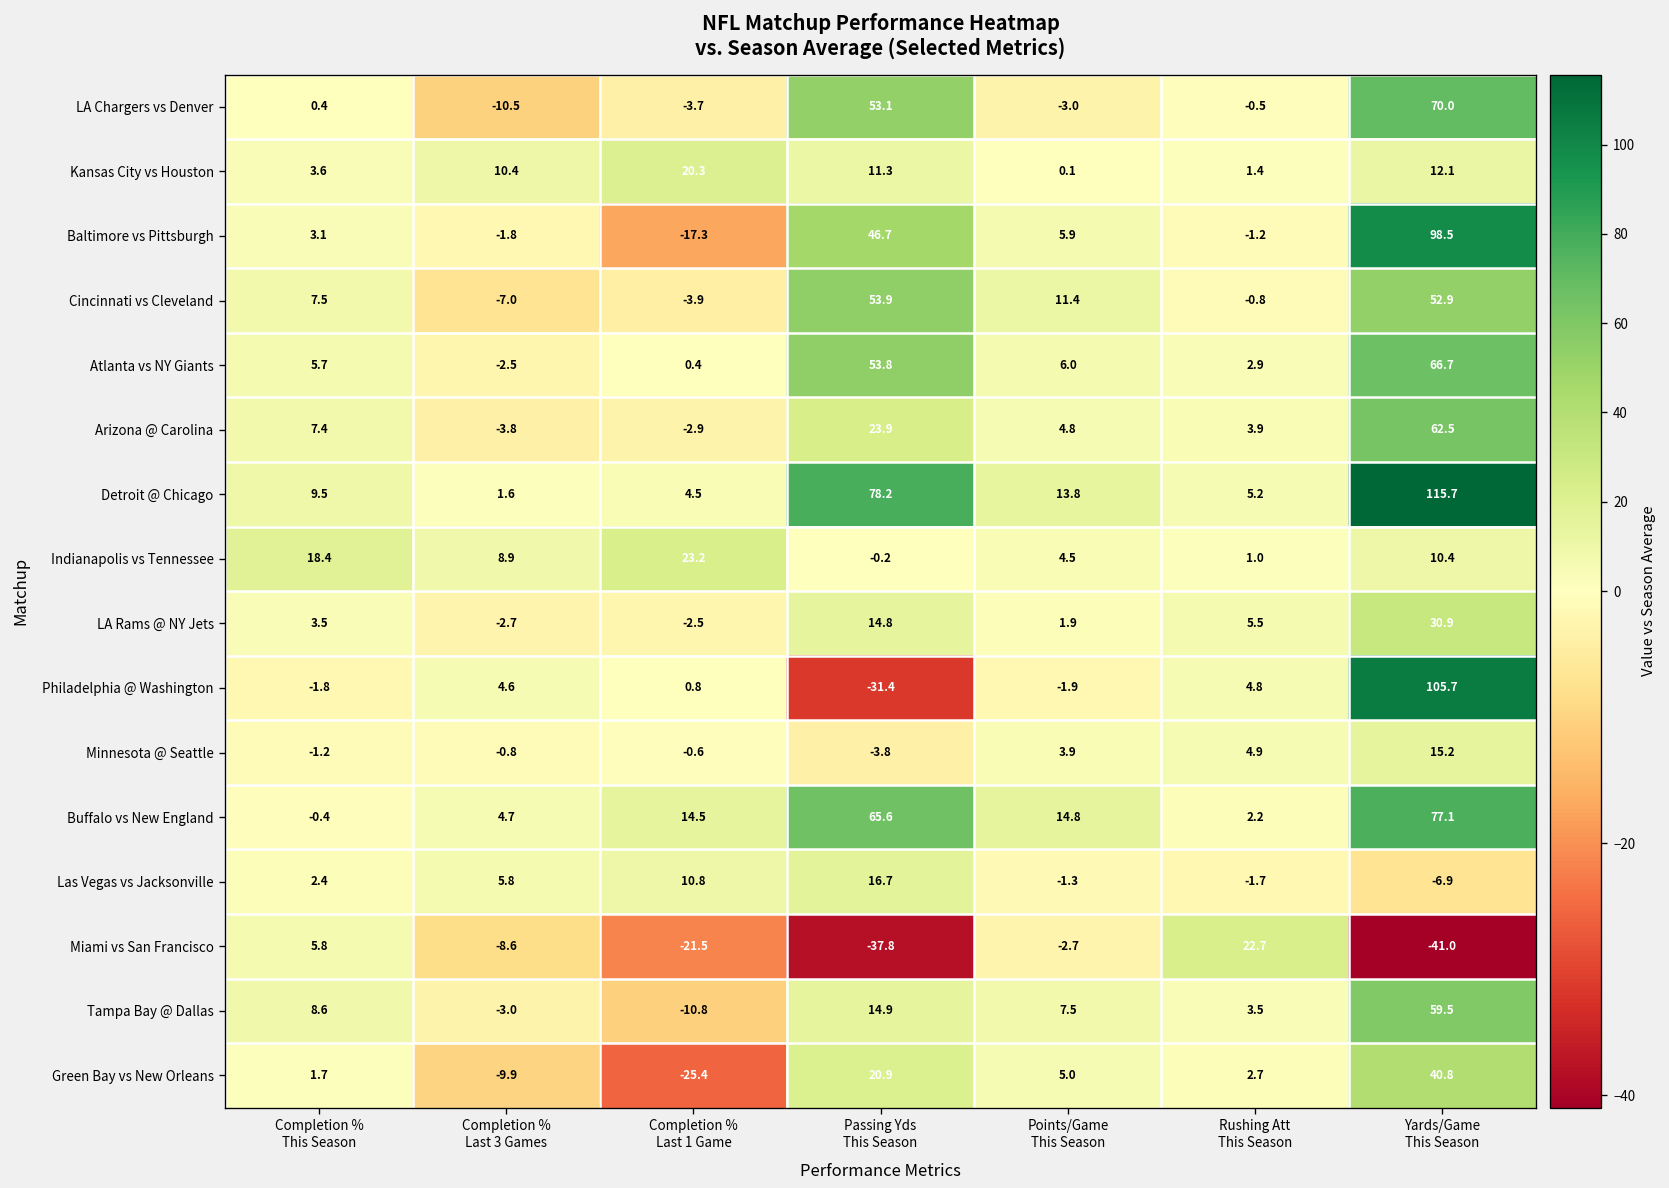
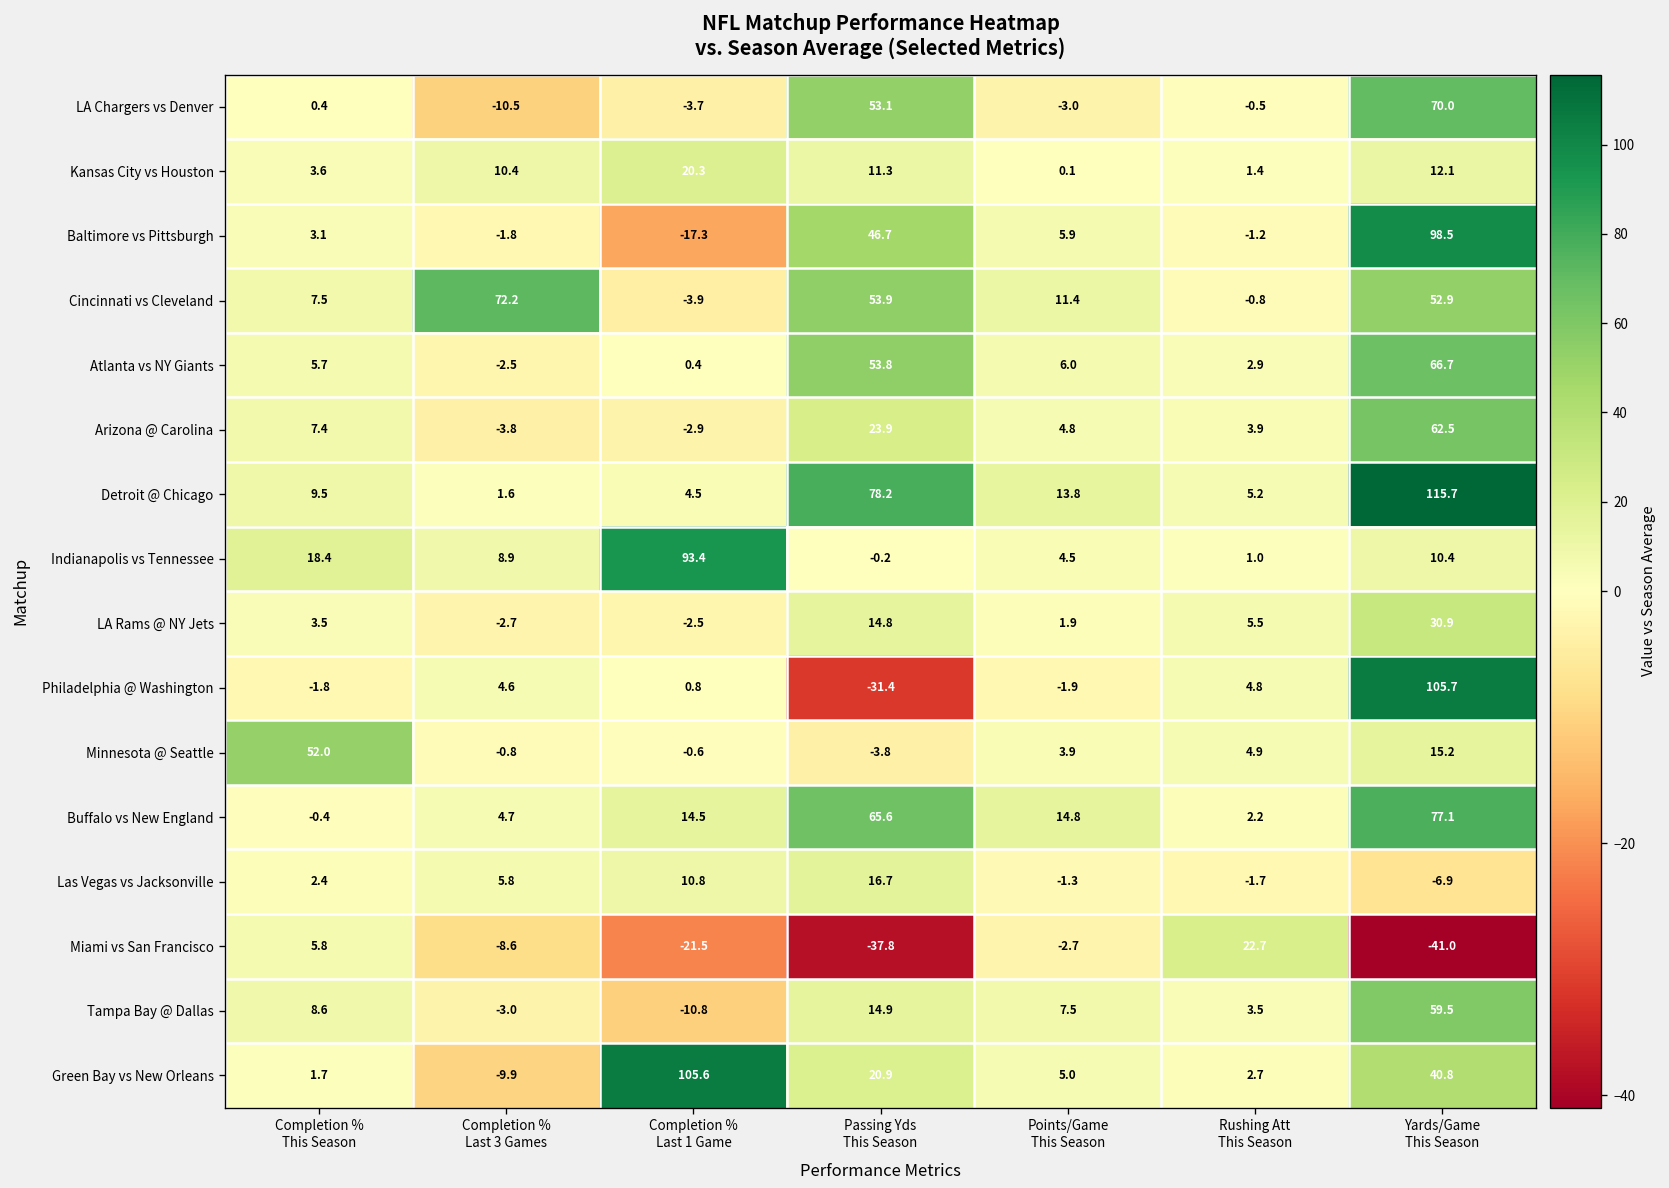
  {
    "LA Chargers vs Denver": {
      "Completion % This Season": 0.4,
      "Completion % Last 3 Games": -10.5,
      "Completion % Last 1 Game": -3.7,
      "Passing Yds This Season": 53.1,
      "Points/Game This Season": -3.0,
      "Rushing Att This Season": -0.5,
      "Yards/Game This Season": 70.0
    },
    "Kansas City vs Houston": {
      "Completion % This Season": 3.6,
      "Completion % Last 3 Games": 10.4,
      "Completion % Last 1 Game": 20.3,
      "Passing Yds This Season": 11.3,
      "Points/Game This Season": 0.1,
      "Rushing Att This Season": 1.4,
      "Yards/Game This Season": 12.1
    },
    "Baltimore vs Pittsburgh": {
      "Completion % This Season": 3.1,
      "Completion % Last 3 Games": -1.8,
      "Completion % Last 1 Game": -17.3,
      "Passing Yds This Season": 46.7,
      "Points/Game This Season": 5.9,
      "Rushing Att This Season": -1.2,
      "Yards/Game This Season": 98.5
    },
    "Cincinnati vs Cleveland": {
      "Completion % This Season": 7.5,
-     "Completion % Last 3 Games": -7.0,
+     "Completion % Last 3 Games": 72.2,
      "Completion % Last 1 Game": -3.9,
      "Passing Yds This Season": 53.9,
      "Points/Game This Season": 11.4,
      "Rushing Att This Season": -0.8,
      "Yards/Game This Season": 52.9
    },
    "Atlanta vs NY Giants": {
      "Completion % This Season": 5.7,
      "Completion % Last 3 Games": -2.5,
      "Completion % Last 1 Game": 0.4,
      "Passing Yds This Season": 53.8,
      "Points/Game This Season": 6.0,
      "Rushing Att This Season": 2.9,
      "Yards/Game This Season": 66.7
    },
    "Arizona @ Carolina": {
      "Completion % This Season": 7.4,
      "Completion % Last 3 Games": -3.8,
      "Completion % Last 1 Game": -2.9,
      "Passing Yds This Season": 23.9,
      "Points/Game This Season": 4.8,
      "Rushing Att This Season": 3.9,
      "Yards/Game This Season": 62.5
    },
    "Detroit @ Chicago": {
      "Completion % This Season": 9.5,
      "Completion % Last 3 Games": 1.6,
      "Completion % Last 1 Game": 4.5,
      "Passing Yds This Season": 78.2,
      "Points/Game This Season": 13.8,
      "Rushing Att This Season": 5.2,
      "Yards/Game This Season": 115.7
    },
    "Indianapolis vs Tennessee": {
      "Completion % This Season": 18.4,
      "Completion % Last 3 Games": 8.9,
-     "Completion % Last 1 Game": 23.2,
+     "Completion % Last 1 Game": 93.4,
      "Passing Yds This Season": -0.2,
      "Points/Game This Season": 4.5,
      "Rushing Att This Season": 1.0,
      "Yards/Game This Season": 10.4
    },
    "LA Rams @ NY Jets": {
      "Completion % This Season": 3.5,
      "Completion % Last 3 Games": -2.7,
      "Completion % Last 1 Game": -2.5,
      "Passing Yds This Season": 14.8,
      "Points/Game This Season": 1.9,
      "Rushing Att This Season": 5.5,
      "Yards/Game This Season": 30.9
    },
    "Philadelphia @ Washington": {
      "Completion % This Season": -1.8,
      "Completion % Last 3 Games": 4.6,
      "Completion % Last 1 Game": 0.8,
      "Passing Yds This Season": -31.4,
      "Points/Game This Season": -1.9,
      "Rushing Att This Season": 4.8,
      "Yards/Game This Season": 105.7
    },
    "Minnesota @ Seattle": {
-     "Completion % This Season": -1.2,
+     "Completion % This Season": 52.0,
      "Completion % Last 3 Games": -0.8,
      "Completion % Last 1 Game": -0.6,
      "Passing Yds This Season": -3.8,
      "Points/Game This Season": 3.9,
      "Rushing Att This Season": 4.9,
      "Yards/Game This Season": 15.2
    },
    "Buffalo vs New England": {
      "Completion % This Season": -0.4,
      "Completion % Last 3 Games": 4.7,
      "Completion % Last 1 Game": 14.5,
      "Passing Yds This Season": 65.6,
      "Points/Game This Season": 14.8,
      "Rushing Att This Season": 2.2,
      "Yards/Game This Season": 77.1
    },
    "Las Vegas vs Jacksonville": {
      "Completion % This Season": 2.4,
      "Completion % Last 3 Games": 5.8,
      "Completion % Last 1 Game": 10.8,
      "Passing Yds This Season": 16.7,
      "Points/Game This Season": -1.3,
      "Rushing Att This Season": -1.7,
      "Yards/Game This Season": -6.9
    },
    "Miami vs San Francisco": {
      "Completion % This Season": 5.8,
      "Completion % Last 3 Games": -8.6,
      "Completion % Last 1 Game": -21.5,
      "Passing Yds This Season": -37.8,
      "Points/Game This Season": -2.7,
      "Rushing Att This Season": 22.7,
      "Yards/Game This Season": -41.0
    },
    "Tampa Bay @ Dallas": {
      "Completion % This Season": 8.6,
      "Completion % Last 3 Games": -3.0,
      "Completion % Last 1 Game": -10.8,
      "Passing Yds This Season": 14.9,
      "Points/Game This Season": 7.5,
      "Rushing Att This Season": 3.5,
      "Yards/Game This Season": 59.5
    },
    "Green Bay vs New Orleans": {
      "Completion % This Season": 1.7,
      "Completion % Last 3 Games": -9.9,
-     "Completion % Last 1 Game": -25.4,
+     "Completion % Last 1 Game": 105.6,
      "Passing Yds This Season": 20.9,
      "Points/Game This Season": 5.0,
      "Rushing Att This Season": 2.7,
      "Yards/Game This Season": 40.8
    }
  }
